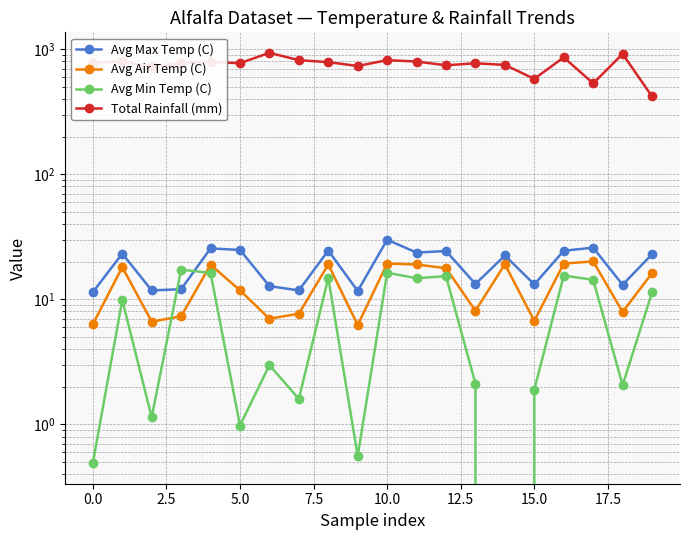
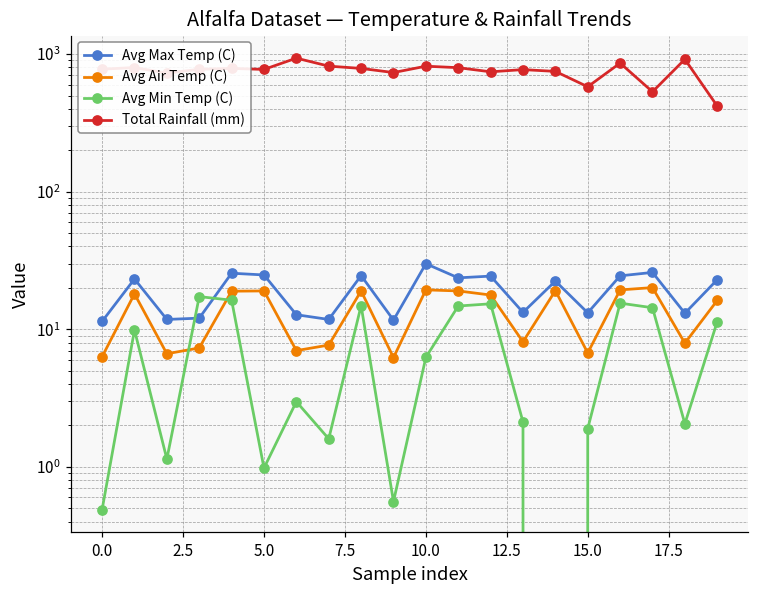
  {
    "Avg Max Temp (C)": {
      "0.0": 11,
      "5.0": 25,
      "10.0": 30,
      "15.0": 13
    },
    "Avg Air Temp (C)": {
      "0.0": 6,
-     "5.0": 12,
+     "5.0": 19,
      "10.0": 19,
      "15.0": 7
    },
    "Avg Min Temp (C)": {
      "0.0": 0.49,
      "5.0": 1,
-     "10.0": 16,
+     "10.0": 6,
      "15.0": 1.9
    },
    "Total Rainfall (mm)": {
      "5.0": 800,
      "10.0": 800,
      "15.0": 600
    }
  }
